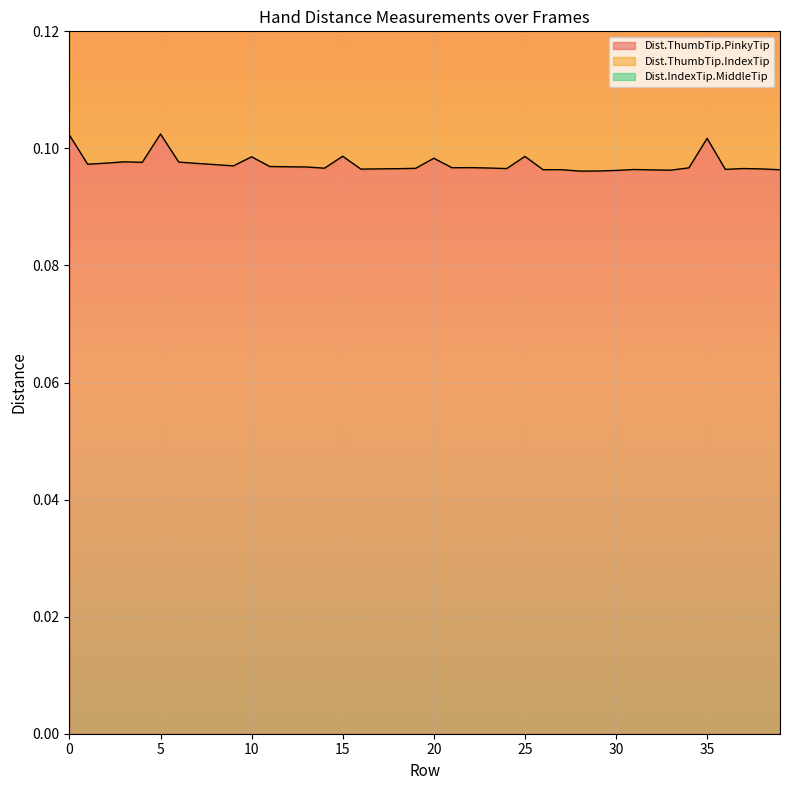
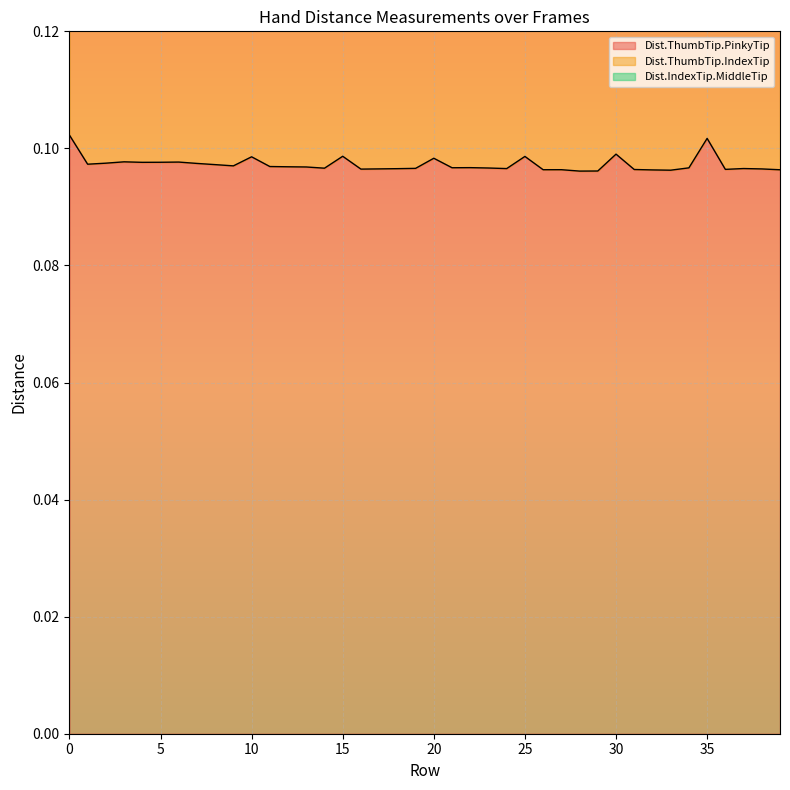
  {
    "Dist.ThumbTip.PinkyTip": {
      "0": 0.102,
-     "5": 0.102,
+     "5": 0.098,
      "10": 0.099,
      "15": 0.099,
      "20": 0.098,
      "25": 0.099,
-     "30": 0.096,
+     "30": 0.099,
      "35": 0.102
    }
  }
